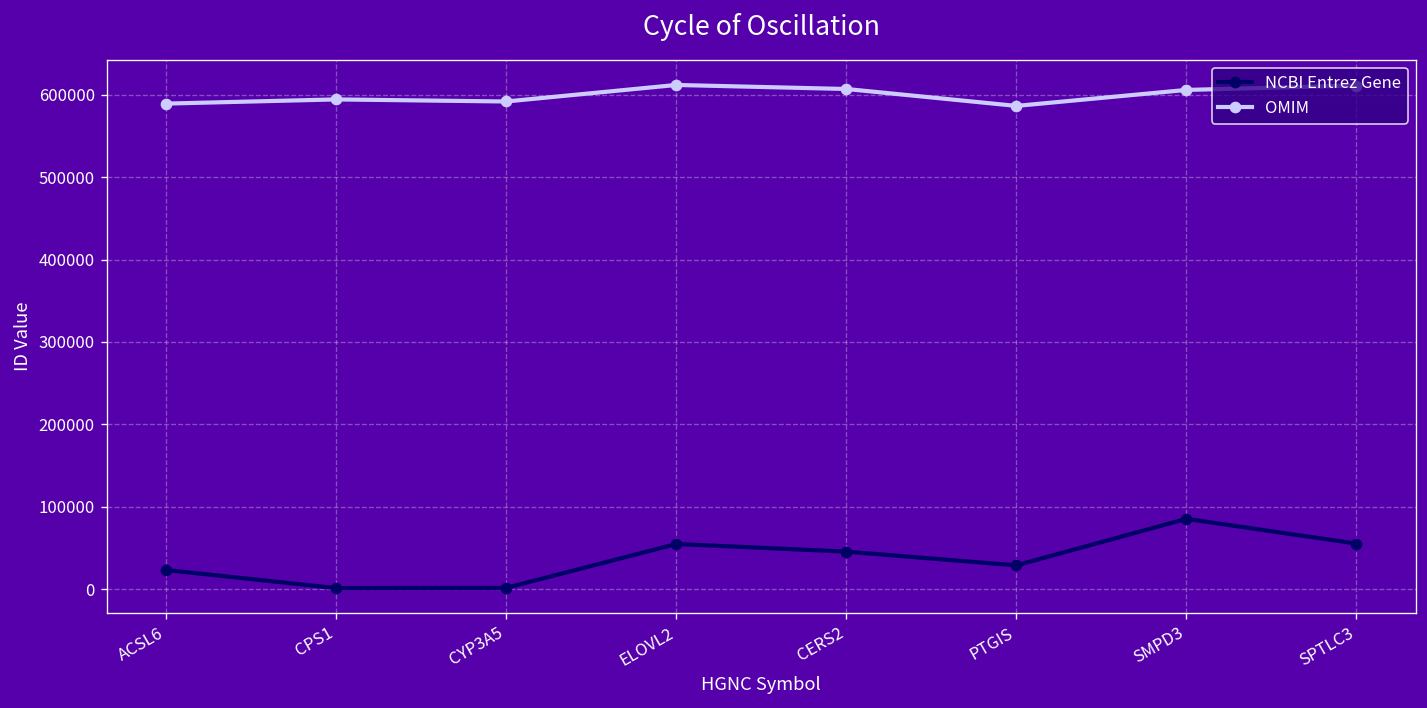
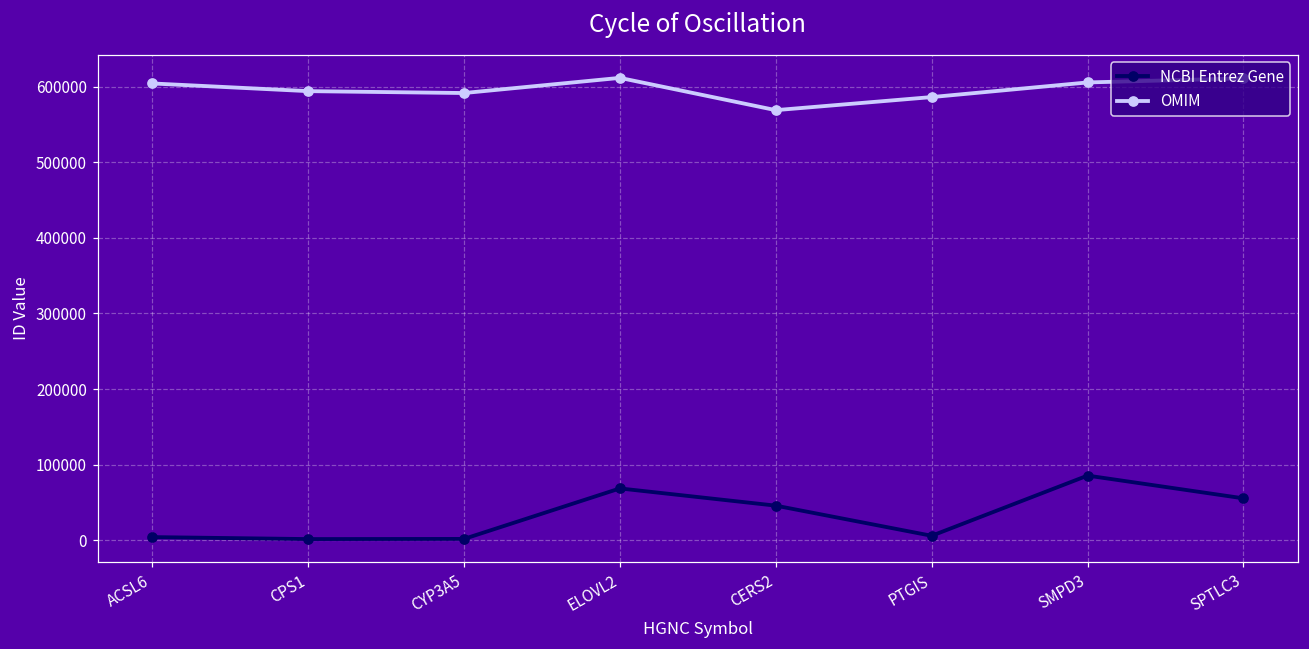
  {
    "NCBI Entrez Gene": {
-     "ACSL6": 20000,
+     "ACSL6": 0,
      "CPS1": 0,
      "CYP3A5": 0,
-     "ELOVL2": 50000,
+     "ELOVL2": 70000,
      "CERS2": 50000,
-     "PTGIS": 30000,
+     "PTGIS": 10000,
      "SMPD3": 90000,
      "SPTLC3": 60000
    },
    "OMIM": {
-     "ACSL6": 590000,
+     "ACSL6": 600000,
      "CPS1": 590000,
      "CYP3A5": 590000,
      "ELOVL2": 610000,
-     "CERS2": 610000,
+     "CERS2": 570000,
      "PTGIS": 590000,
      "SMPD3": 610000
    }
  }
